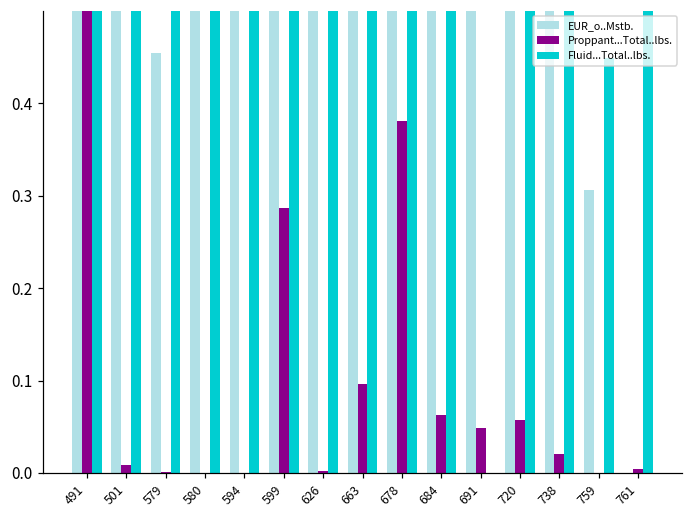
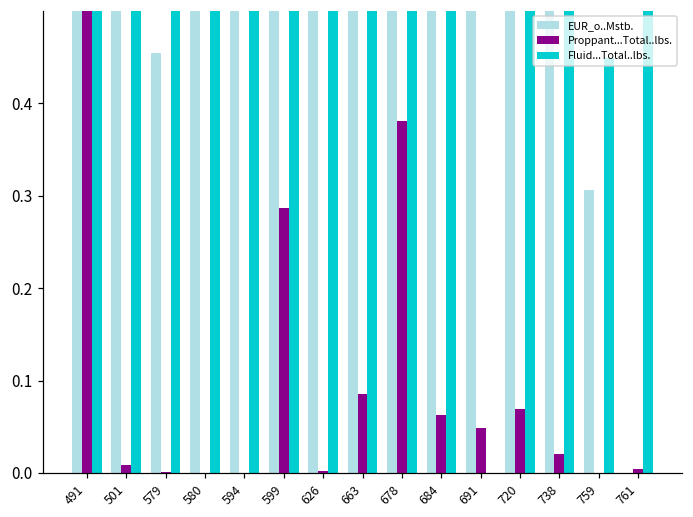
  {
    "EUR_o..Mstb.": {
      "579": 0.45,
      "759": 0.31,
      "761": 0.00
    },
    "Proppant...Total..lbs.": {
      "501": 0.01,
      "580": 0.00,
      "594": 0.00,
      "599": 0.29,
-     "663": 0.10,
+     "663": 0.09,
      "678": 0.38,
      "684": 0.06,
      "691": 0.05,
-     "720": 0.06,
+     "720": 0.07,
      "738": 0.02,
      "761": 0.00
    },
    "Fluid...Total..lbs.": {
      "691": 0.00
    }
  }
